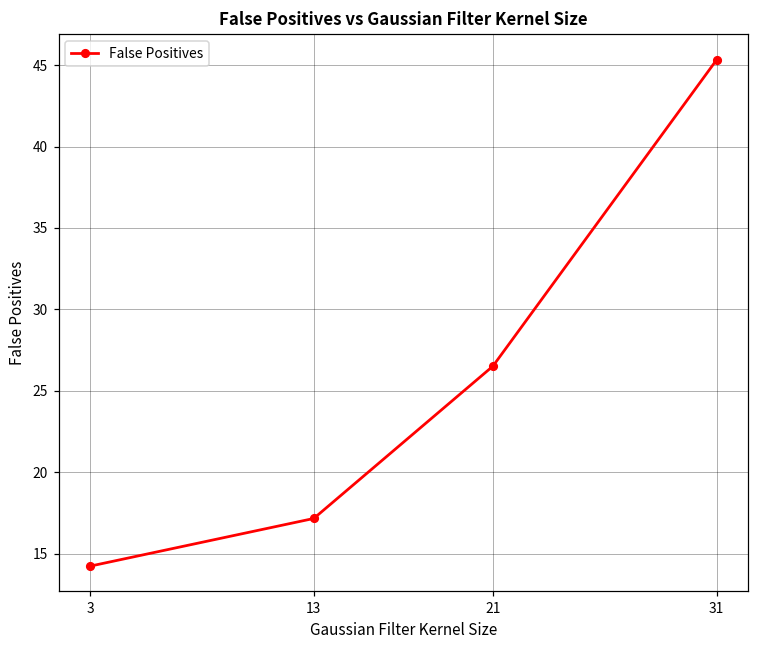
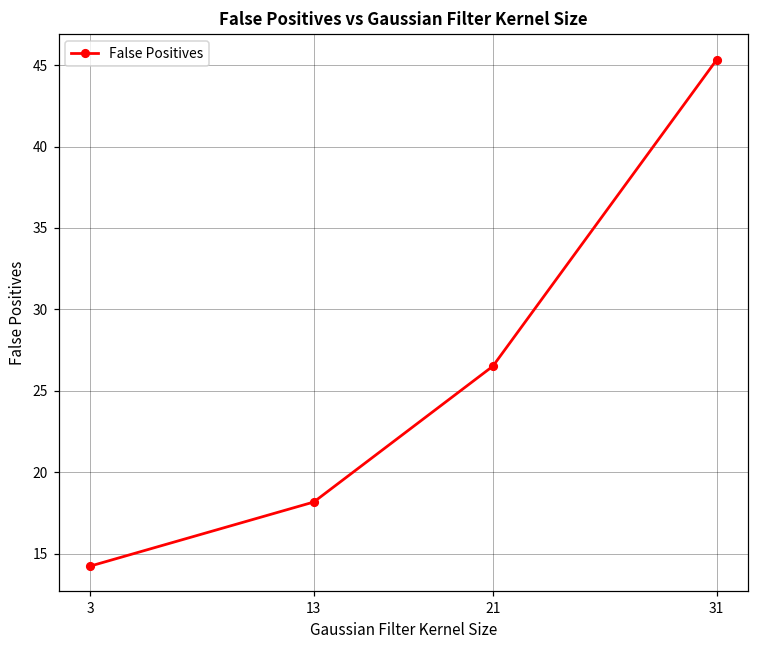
  {
    "3": 14.2,
-   "13": 17.2,
+   "13": 18.2,
    "21": 26.5,
    "31": 45.3
  }
